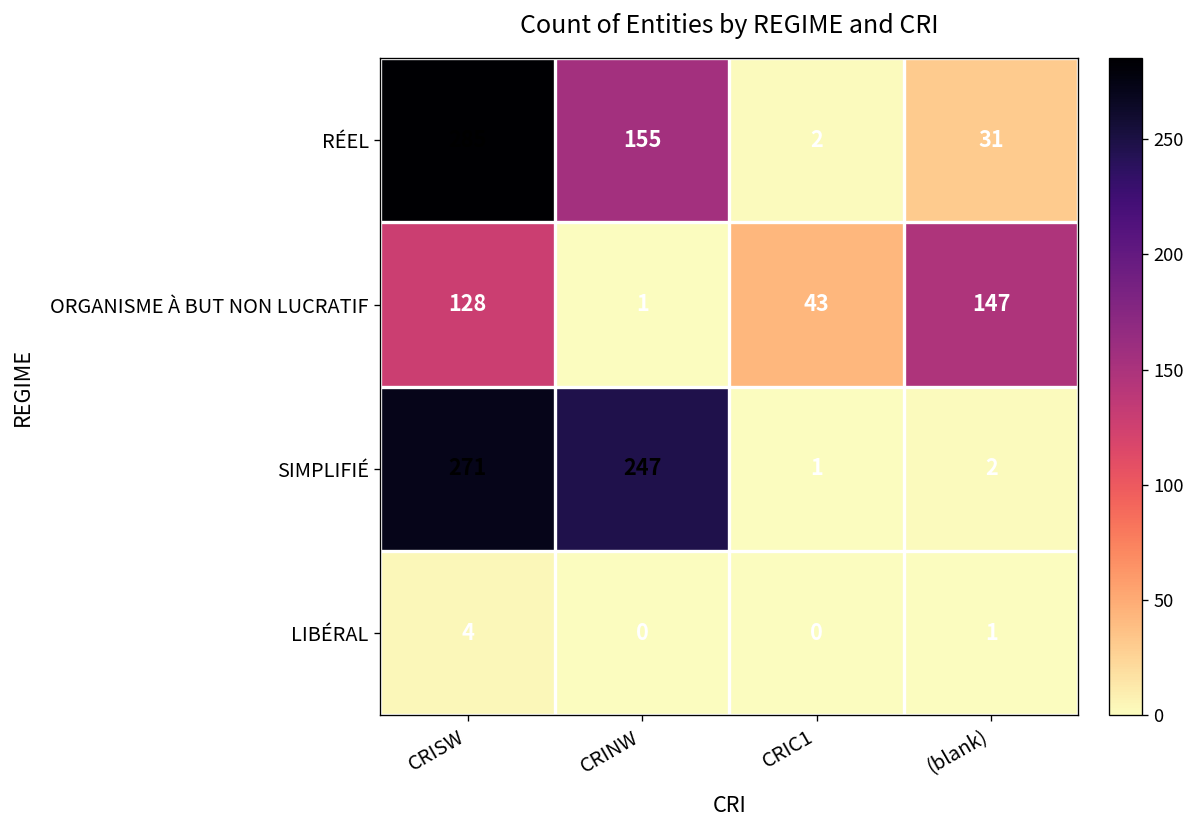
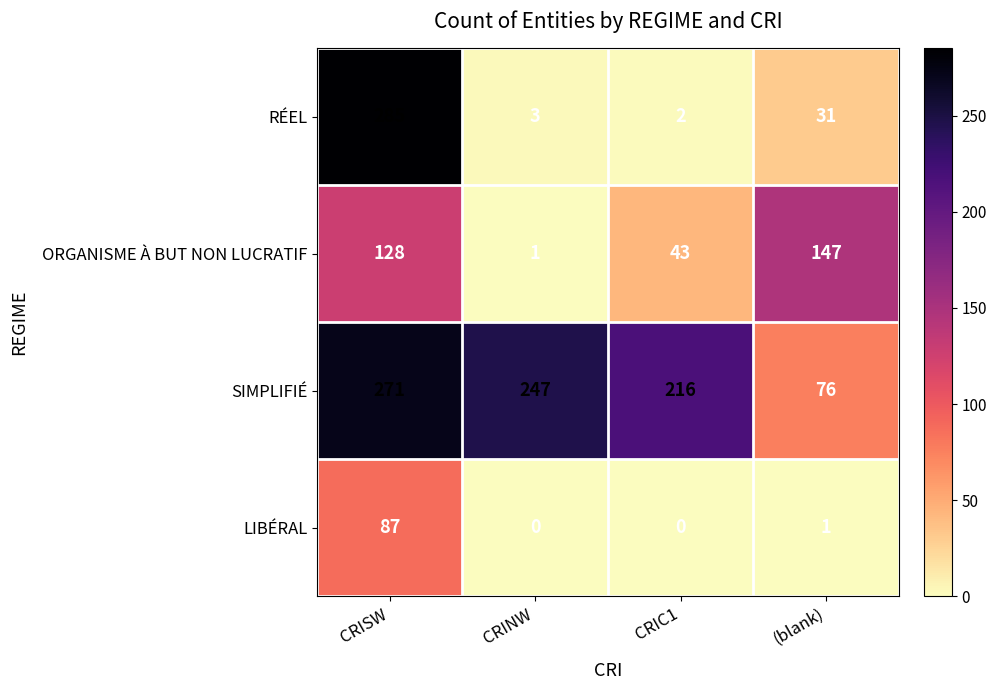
  {
    "RÉEL": {
-     "CRINW": 155,
+     "CRINW": 3,
      "CRIC1": 2,
      "(blank)": 31
    },
    "ORGANISME À BUT NON LUCRATIF": {
      "CRISW": 128,
      "CRINW": 1,
      "CRIC1": 43,
      "(blank)": 147
    },
    "SIMPLIFIÉ": {
      "CRINW": 247,
-     "CRIC1": 1,
-     "(blank)": 2
+     "CRIC1": 216,
+     "(blank)": 76
    },
    "LIBÉRAL": {
-     "CRISW": 4,
+     "CRISW": 87,
      "CRINW": 0,
      "CRIC1": 0,
      "(blank)": 1
    }
  }
